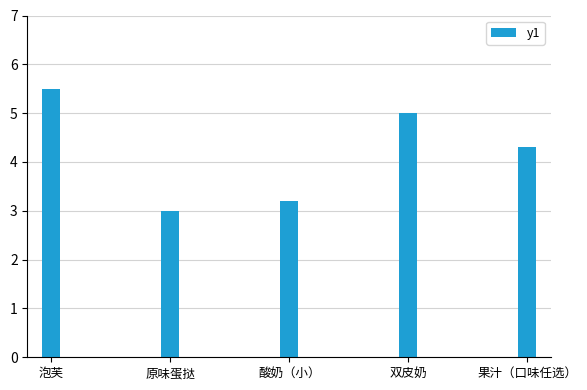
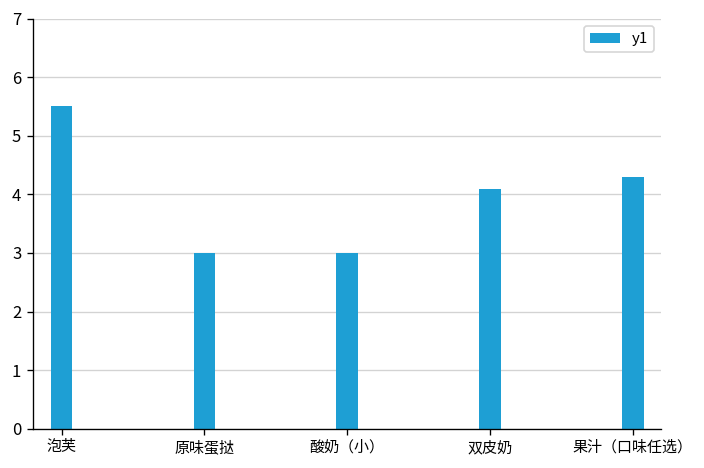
  {
    "泡芙": 5.5,
    "原味蛋挞": 3.0,
-   "酸奶（小）": 3.2,
-   "双皮奶": 5.0,
+   "酸奶（小）": 3.0,
+   "双皮奶": 4.1,
    "果汁（口味任选）": 4.3
  }
